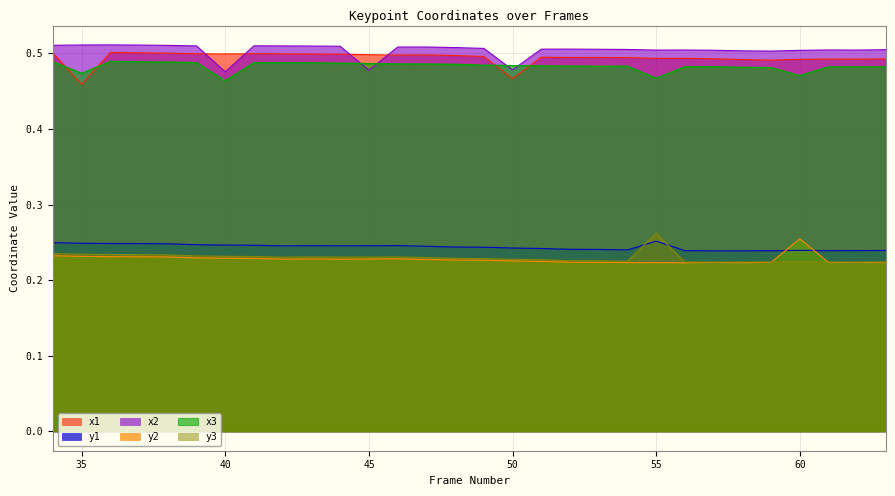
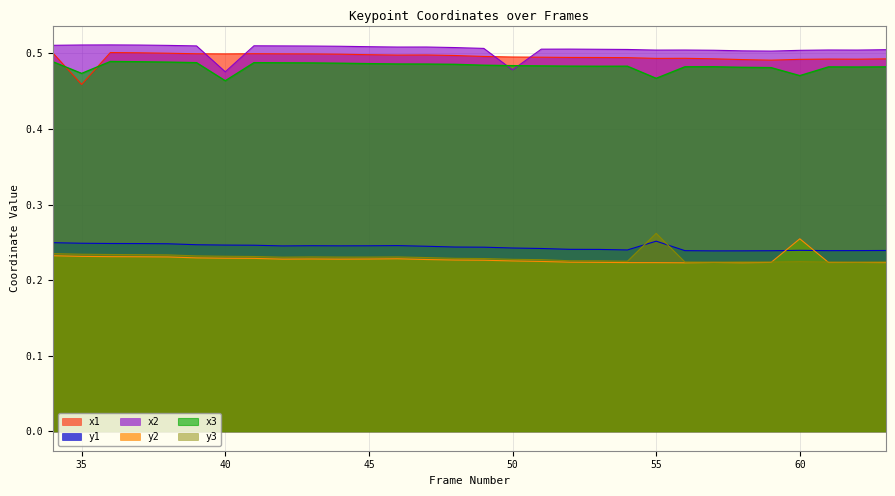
  {
    "x1": {
      "35": 0.46,
      "40": 0.50,
      "45": 0.50,
-     "50": 0.47,
+     "50": 0.50,
      "55": 0.49,
      "60": 0.49
    },
    "y1": {
      "35": 0.25,
      "40": 0.25,
      "45": 0.25,
      "50": 0.24,
      "55": 0.25,
      "60": 0.24
    },
    "x2": {
      "35": 0.51,
      "40": 0.48,
-     "45": 0.48,
+     "45": 0.51,
      "50": 0.48,
      "55": 0.50,
      "60": 0.50
    },
    "y2": {
      "55": 0.22,
      "60": 0.25
    },
    "x3": {
      "35": 0.47,
      "40": 0.46,
      "45": 0.49,
      "50": 0.48,
      "55": 0.47,
      "60": 0.47
    },
    "y3": {
      "55": 0.26,
      "60": 0.22
    }
  }
